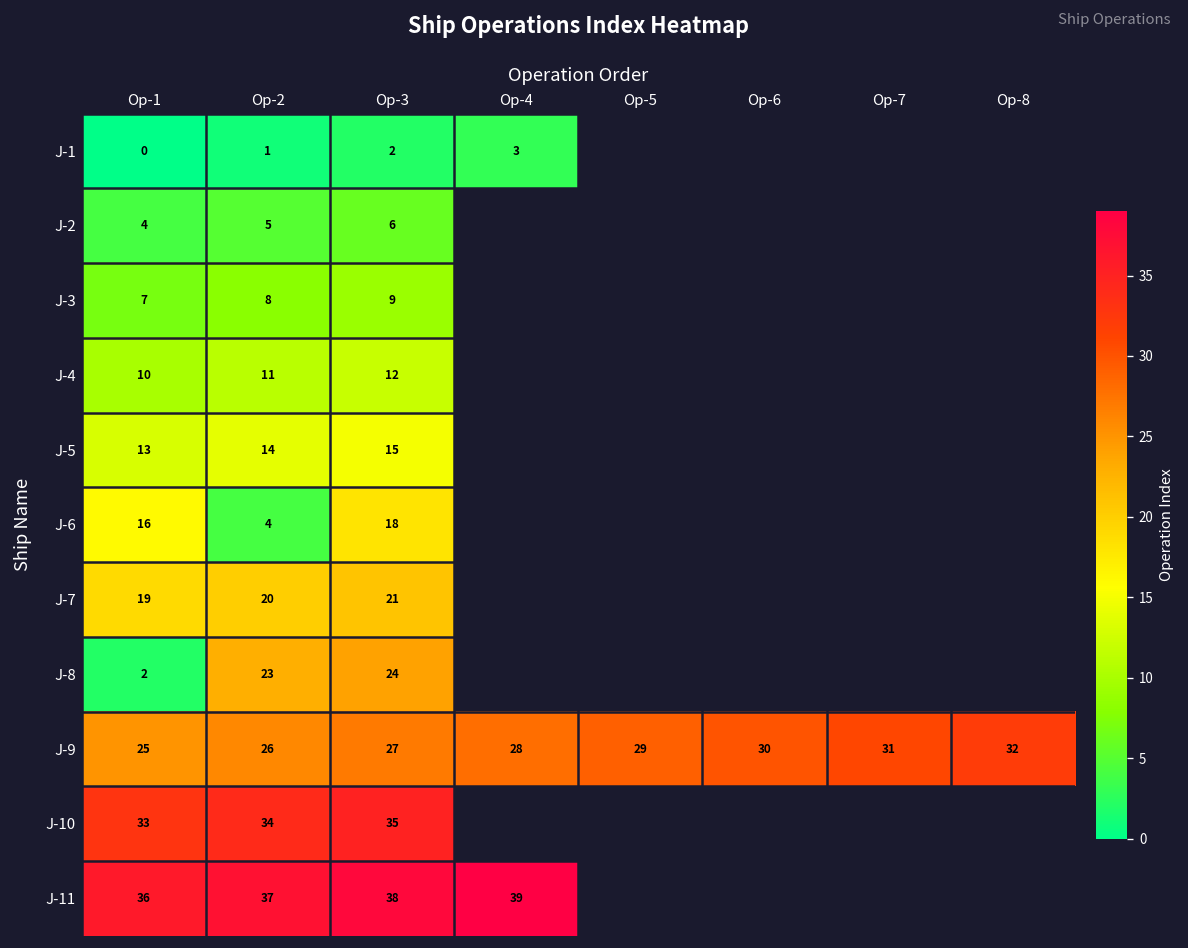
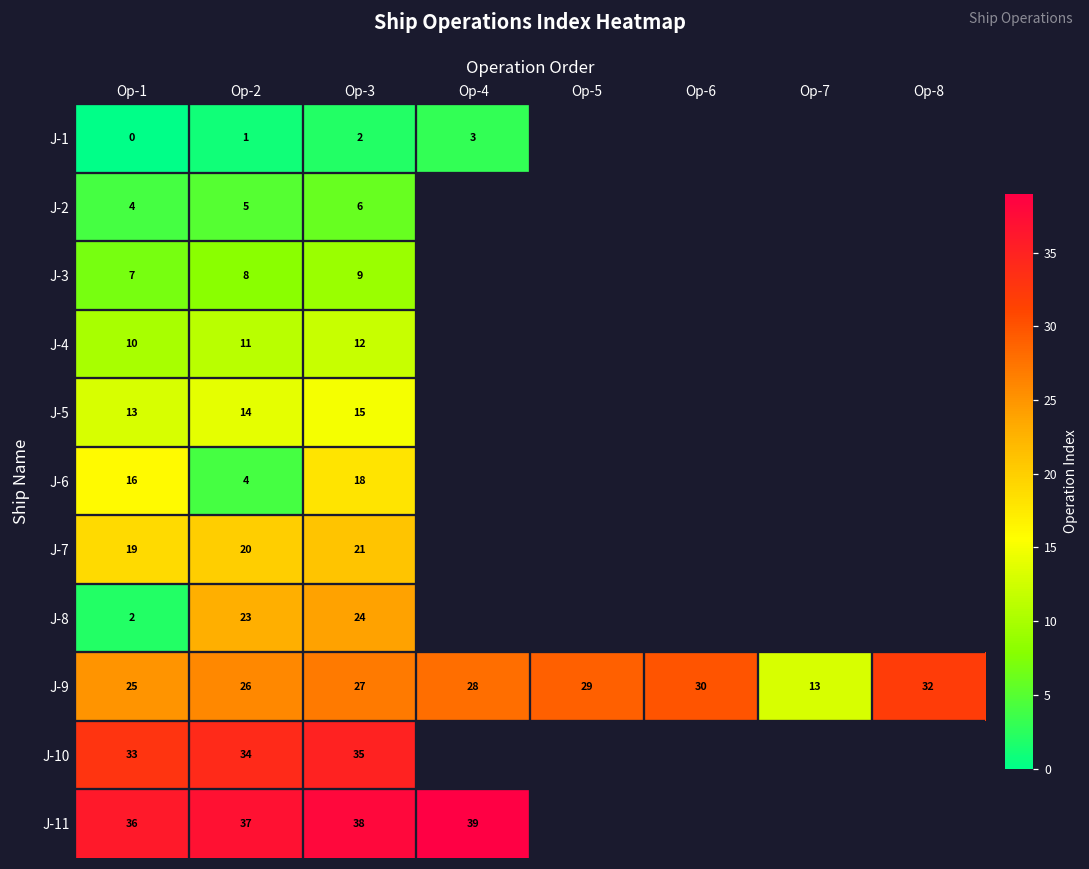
  {
    "J-1": {
      "Op-1": 0,
      "Op-2": 1,
      "Op-3": 2,
      "Op-4": 3
    },
    "J-2": {
      "Op-1": 4,
      "Op-2": 5,
      "Op-3": 6
    },
    "J-3": {
      "Op-1": 7,
      "Op-2": 8,
      "Op-3": 9
    },
    "J-4": {
      "Op-1": 10,
      "Op-2": 11,
      "Op-3": 12
    },
    "J-5": {
      "Op-1": 13,
      "Op-2": 14,
      "Op-3": 15
    },
    "J-6": {
      "Op-1": 16,
      "Op-2": 4,
      "Op-3": 18
    },
    "J-7": {
      "Op-1": 19,
      "Op-2": 20,
      "Op-3": 21
    },
    "J-8": {
      "Op-1": 2,
      "Op-2": 23,
      "Op-3": 24
    },
    "J-9": {
      "Op-1": 25,
      "Op-2": 26,
      "Op-3": 27,
      "Op-4": 28,
      "Op-5": 29,
      "Op-6": 30,
-     "Op-7": 31,
+     "Op-7": 13,
      "Op-8": 32
    },
    "J-10": {
      "Op-1": 33,
      "Op-2": 34,
      "Op-3": 35
    },
    "J-11": {
      "Op-1": 36,
      "Op-2": 37,
      "Op-3": 38,
      "Op-4": 39
    }
  }
